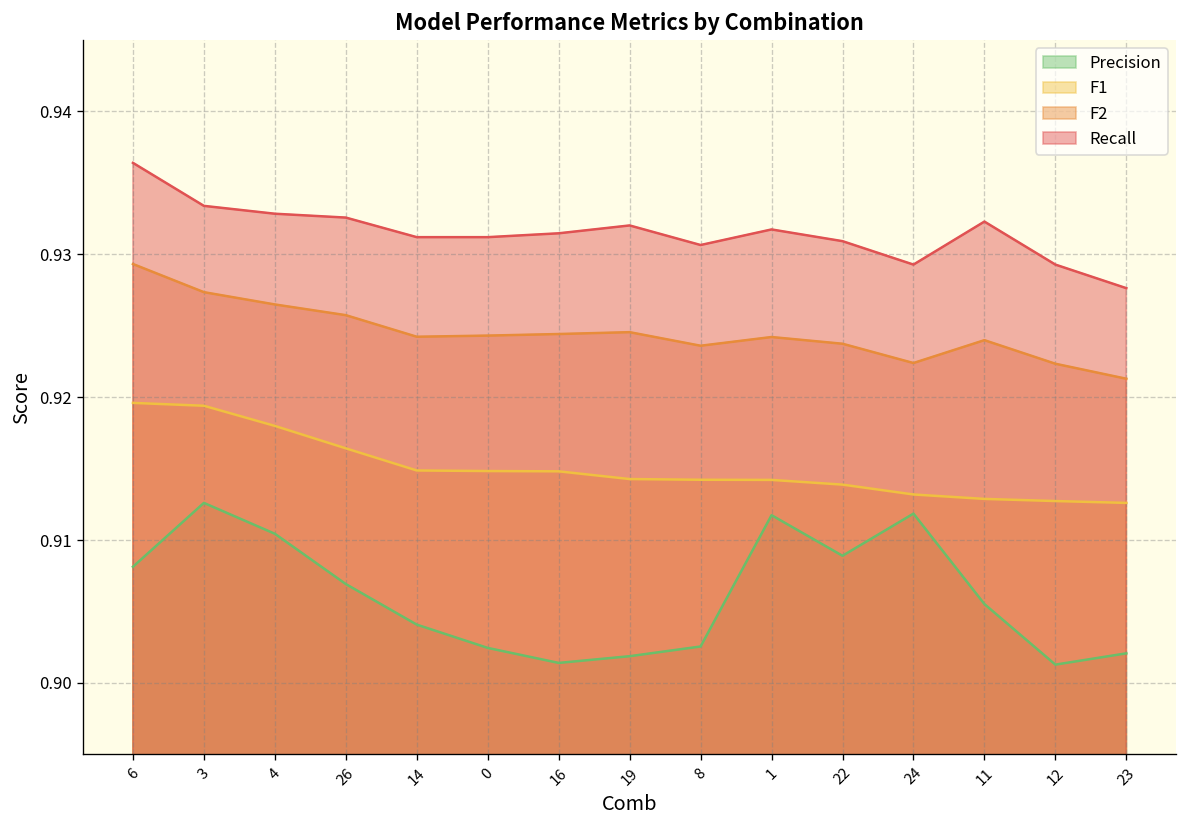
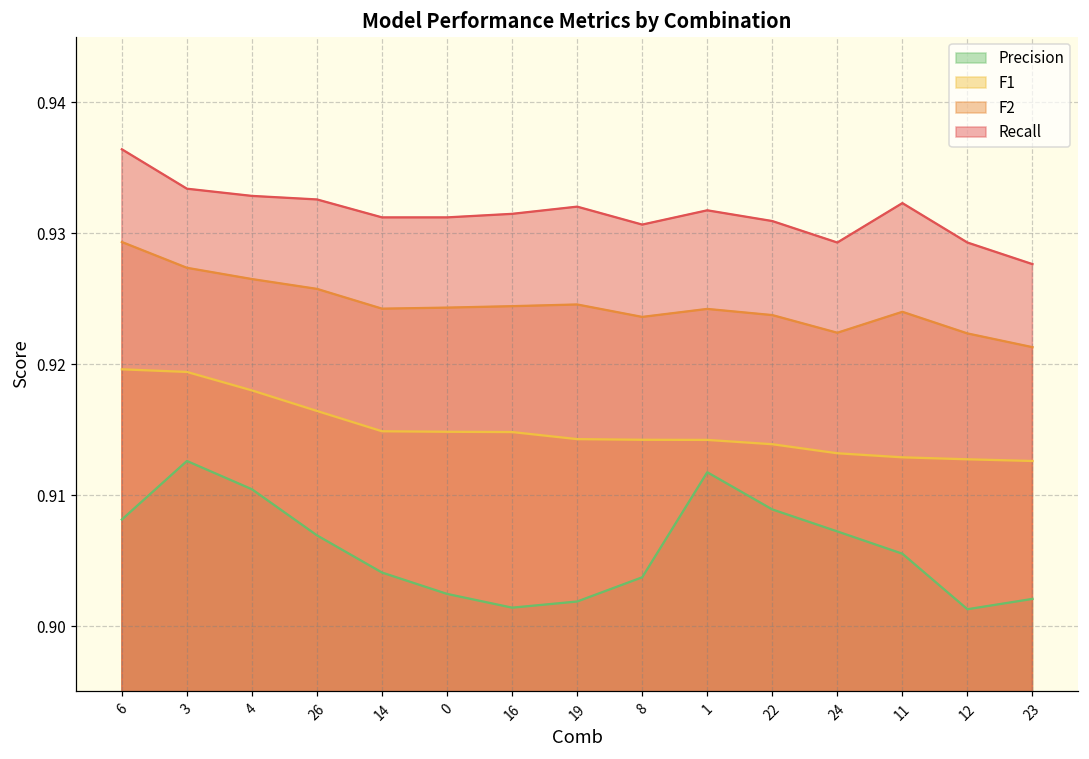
  {
    "Precision": {
      "6": 0.9081,
      "3": 0.9126,
      "4": 0.9104,
      "26": 0.9069,
      "14": 0.9041,
      "0": 0.9025,
      "16": 0.9014,
      "19": 0.9019,
-     "8": 0.9026,
+     "8": 0.9037,
      "1": 0.9117,
      "22": 0.9089,
-     "24": 0.9119,
+     "24": 0.9072,
      "11": 0.9055,
      "12": 0.9013,
      "23": 0.9021
    }
  }
